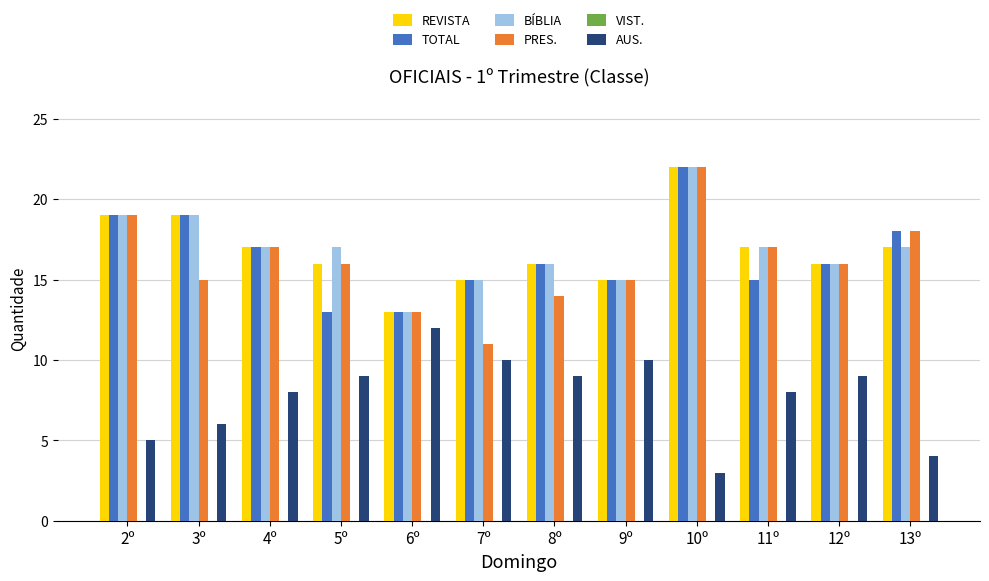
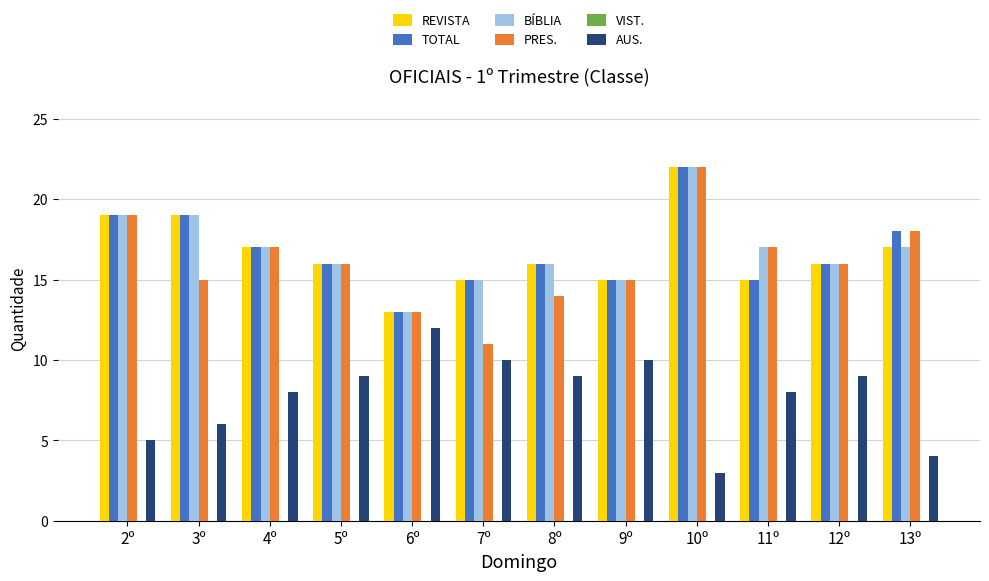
  {
    "REVISTA": {
      "2º": 19,
      "3º": 19,
      "4º": 17,
      "5º": 16,
      "6º": 13,
      "7º": 15,
      "8º": 16,
      "9º": 15,
      "10º": 22,
-     "11º": 17,
+     "11º": 15,
      "12º": 16,
      "13º": 17
    },
    "TOTAL": {
      "2º": 19,
      "3º": 19,
      "4º": 17,
-     "5º": 13,
+     "5º": 16,
      "6º": 13,
      "7º": 15,
      "8º": 16,
      "9º": 15,
      "10º": 22,
      "11º": 15,
      "12º": 16,
      "13º": 18
    },
    "BÍBLIA": {
      "2º": 19,
      "3º": 19,
      "4º": 17,
-     "5º": 17,
+     "5º": 16,
      "6º": 13,
      "7º": 15,
      "8º": 16,
      "9º": 15,
      "10º": 22,
      "11º": 17,
      "12º": 16,
      "13º": 17
    },
    "PRES.": {
      "2º": 19,
      "3º": 15,
      "4º": 17,
      "5º": 16,
      "6º": 13,
      "7º": 11,
      "8º": 14,
      "9º": 15,
      "10º": 22,
      "11º": 17,
      "12º": 16,
      "13º": 18
    },
    "VIST.": {
      "2º": 0,
      "3º": 0,
      "4º": 0,
      "5º": 0,
      "6º": 0,
      "7º": 0,
      "8º": 0,
      "9º": 0,
      "10º": 0,
      "11º": 0,
      "12º": 0,
      "13º": 0
    },
    "AUS.": {
      "2º": 5,
      "3º": 6,
      "4º": 8,
      "5º": 9,
      "6º": 12,
      "7º": 10,
      "8º": 9,
      "9º": 10,
      "10º": 3,
      "11º": 8,
      "12º": 9,
      "13º": 4
    }
  }
